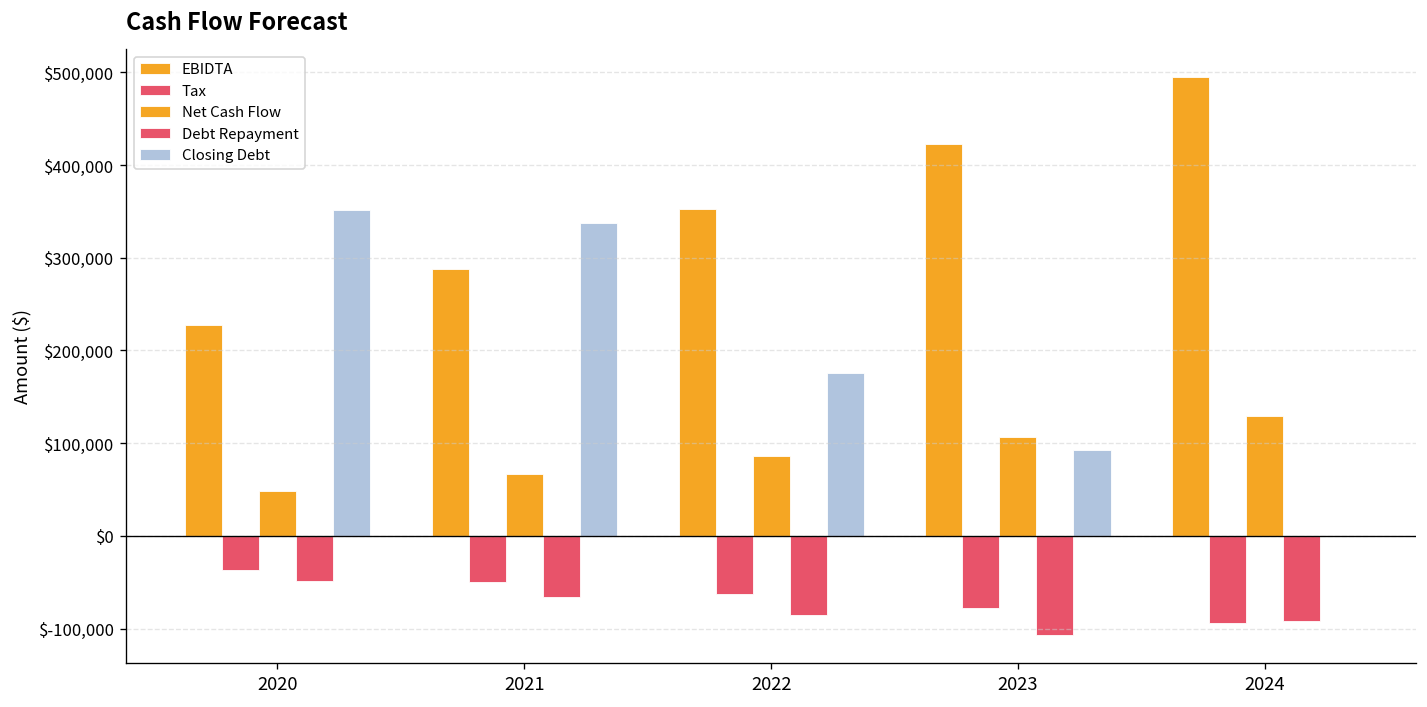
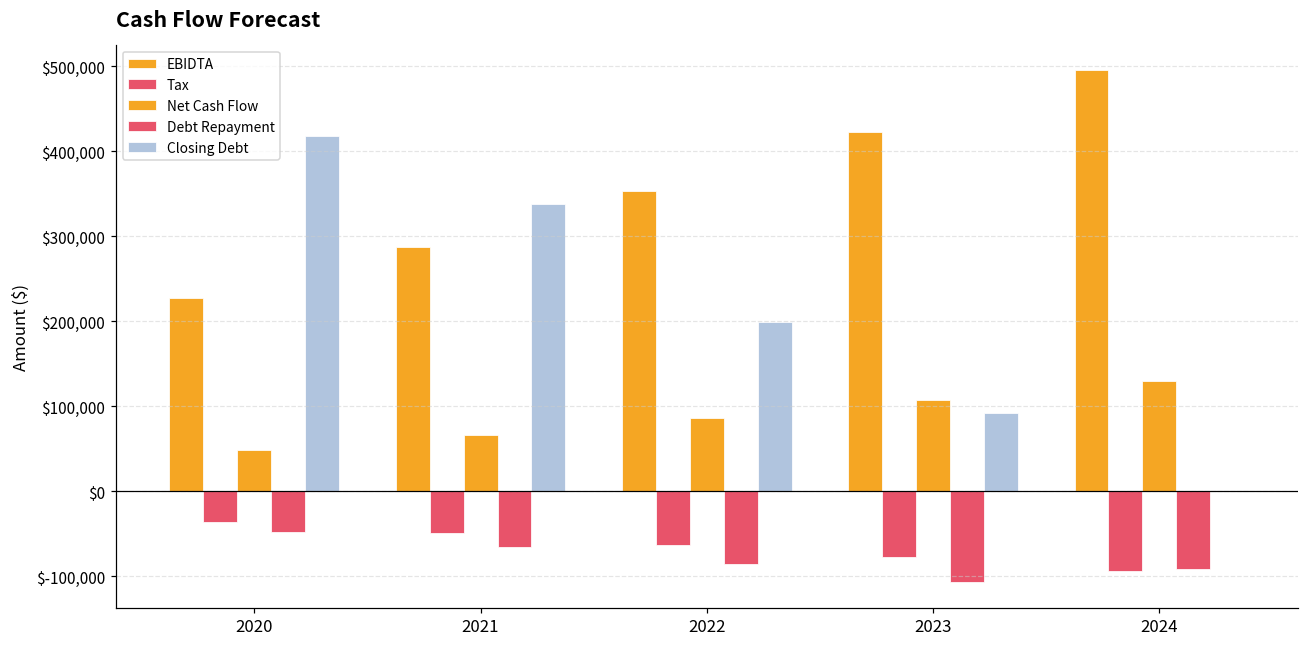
  {
    "Closing Debt": {
-     "2020": "$350,000",
+     "2020": "$420,000",
      "2021": "$340,000",
-     "2022": "$180,000",
+     "2022": "$200,000",
      "2023": "$90,000",
      "2024": "$0"
    }
  }
